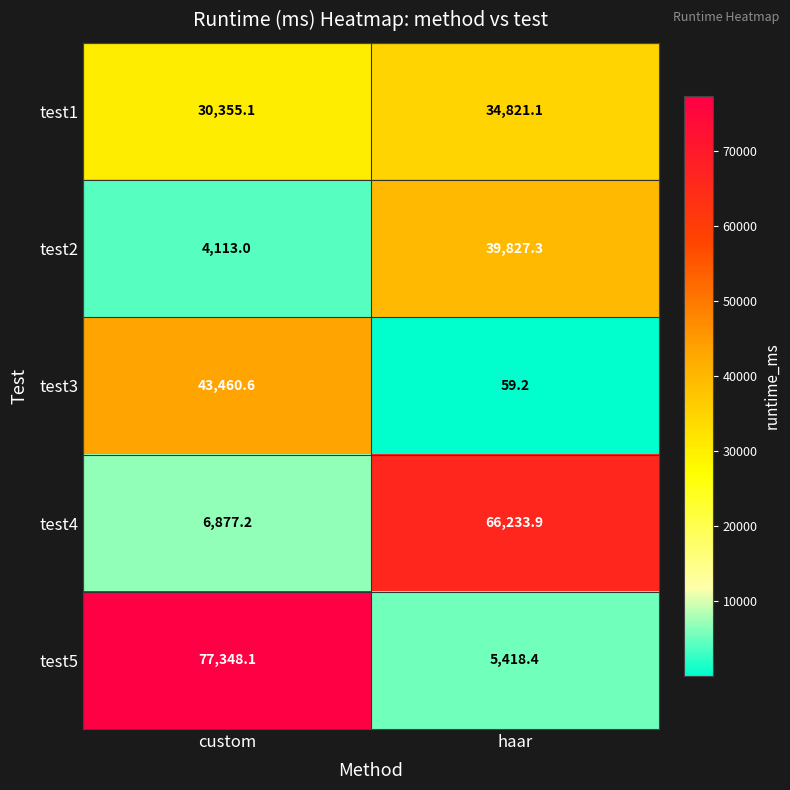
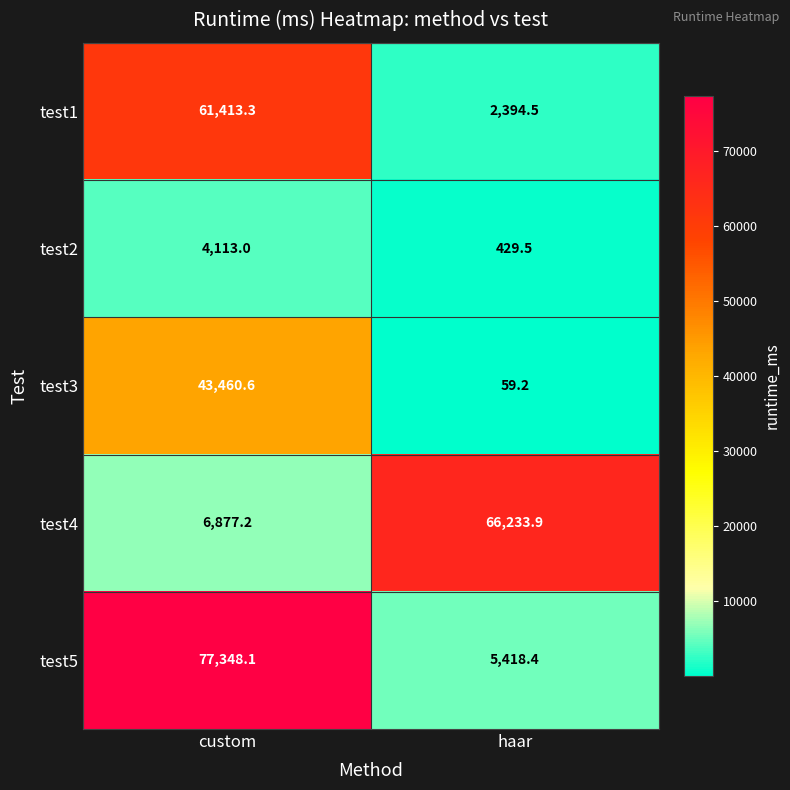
  {
    "test1": {
-     "custom": "30,355.1",
-     "haar": "34,821.1"
+     "custom": "61,413.3",
+     "haar": "2,394.5"
    },
    "test2": {
      "custom": "4,113.0",
-     "haar": "39,827.3"
+     "haar": "429.5"
    },
    "test3": {
      "custom": "43,460.6",
      "haar": "59.2"
    },
    "test4": {
      "custom": "6,877.2",
      "haar": "66,233.9"
    },
    "test5": {
      "custom": "77,348.1",
      "haar": "5,418.4"
    }
  }
